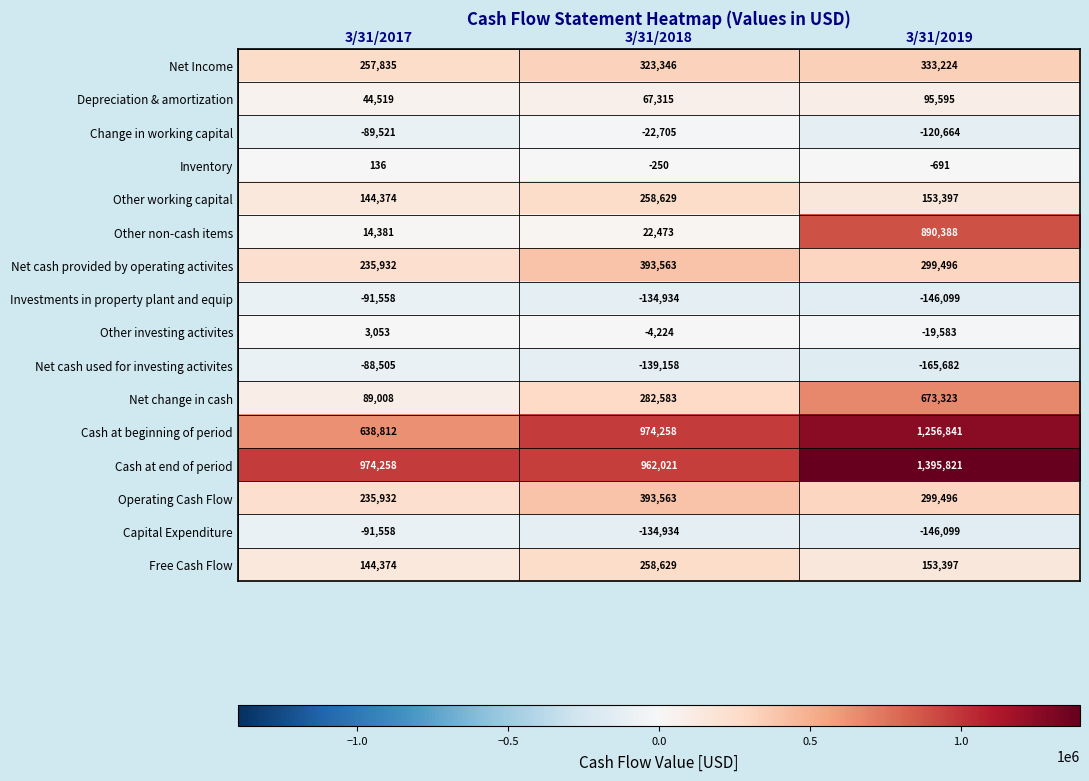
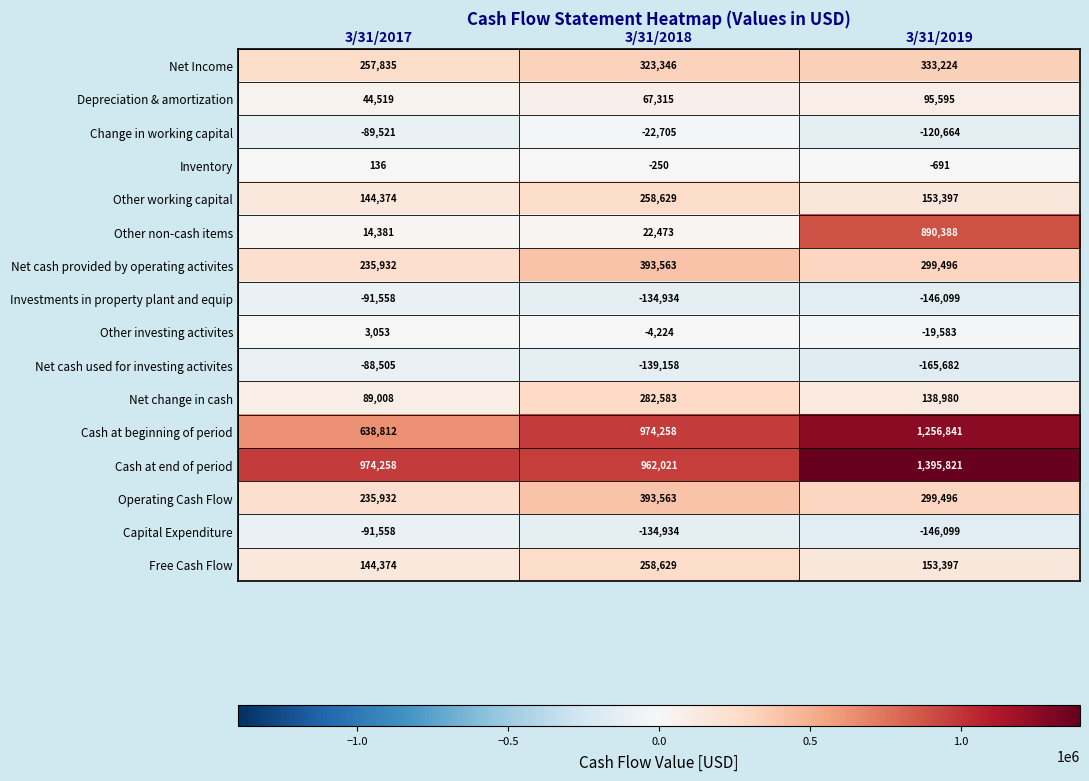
  {
    "Net change in cash": {
-     "3/31/2019": "673,323"
+     "3/31/2019": "138,980"
    }
  }
